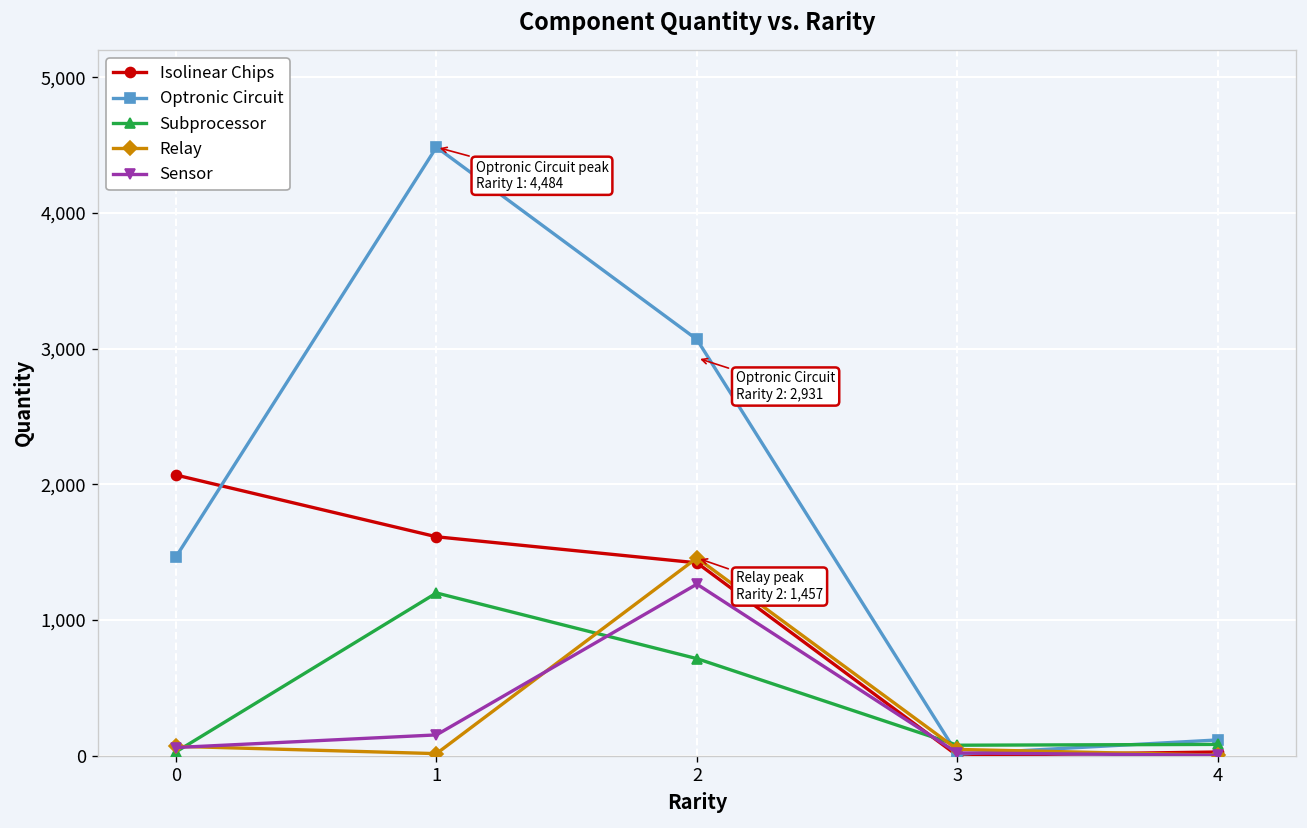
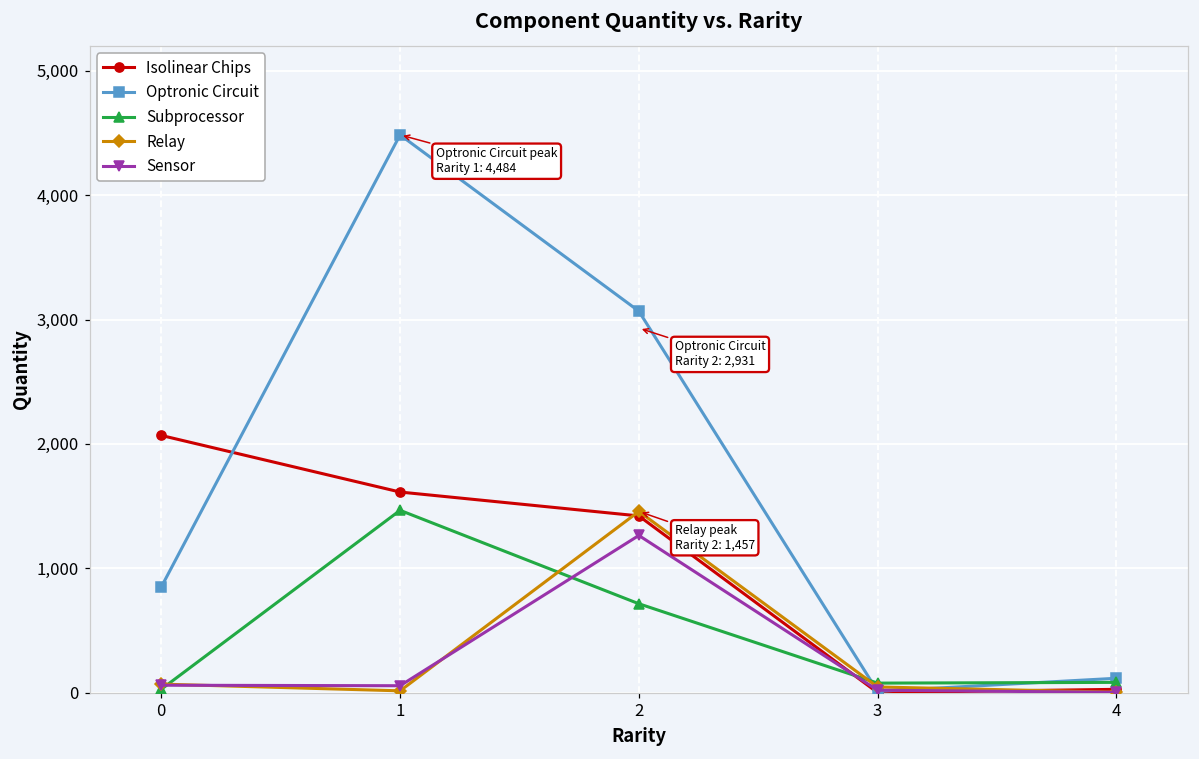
  {
    "Isolinear Chips": {
      "0": "2,070",
      "1": "1,610",
      "4": "30"
    },
    "Optronic Circuit": {
-     "0": "1,470",
+     "0": "850",
      "4": "120"
    },
    "Subprocessor": {
      "0": "30",
-     "1": "1,200",
+     "1": "1,470",
      "2": "720",
      "3": "80",
      "4": "80"
    },
    "Relay": {
      "1": "20",
      "3": "50"
    },
    "Sensor": {
-     "1": "150"
+     "1": "60"
    }
  }
